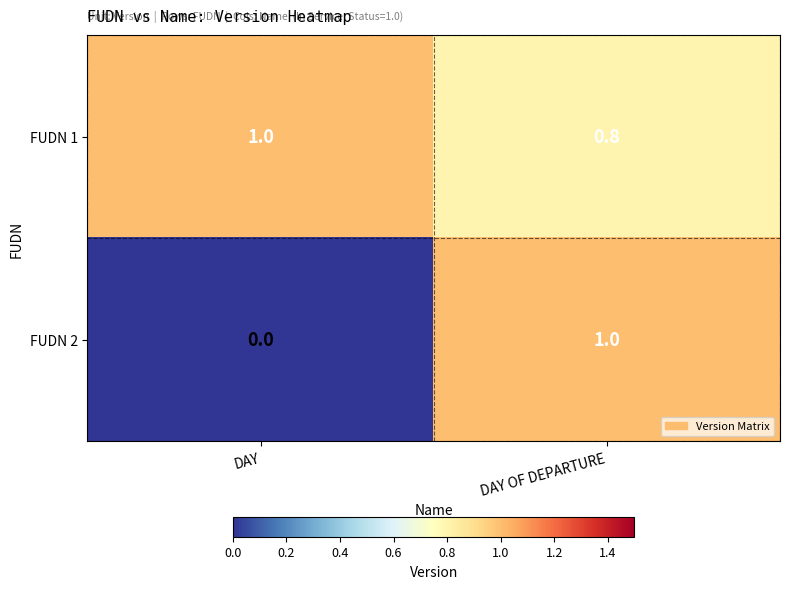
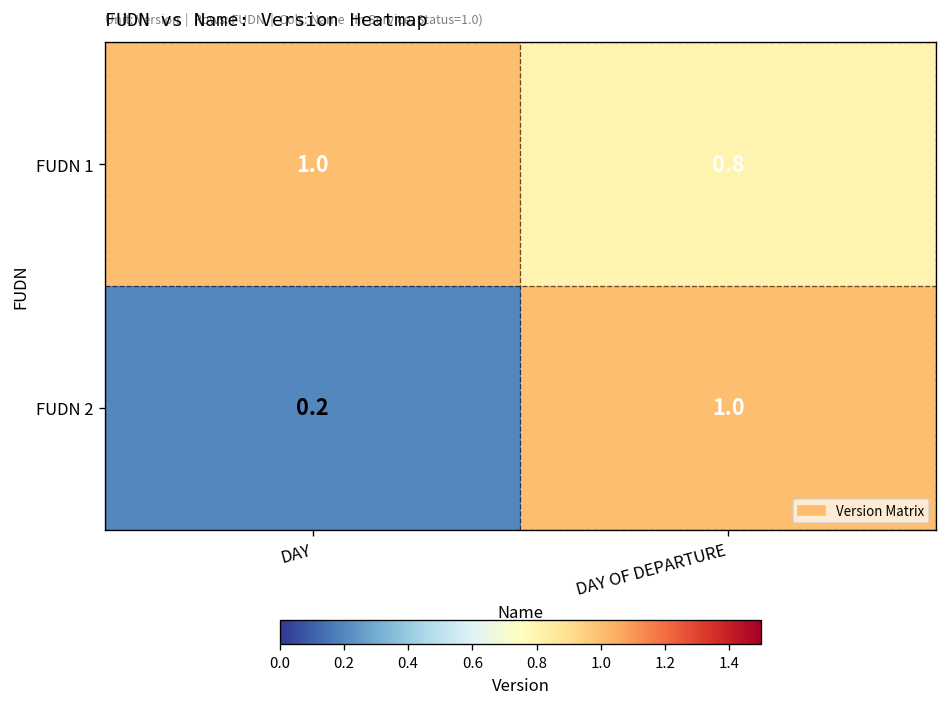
  {
    "FUDN 1": {
      "DAY": 1.0,
      "DAY OF DEPARTURE": 0.8
    },
    "FUDN 2": {
-     "DAY": 0.0,
+     "DAY": 0.2,
      "DAY OF DEPARTURE": 1.0
    }
  }
